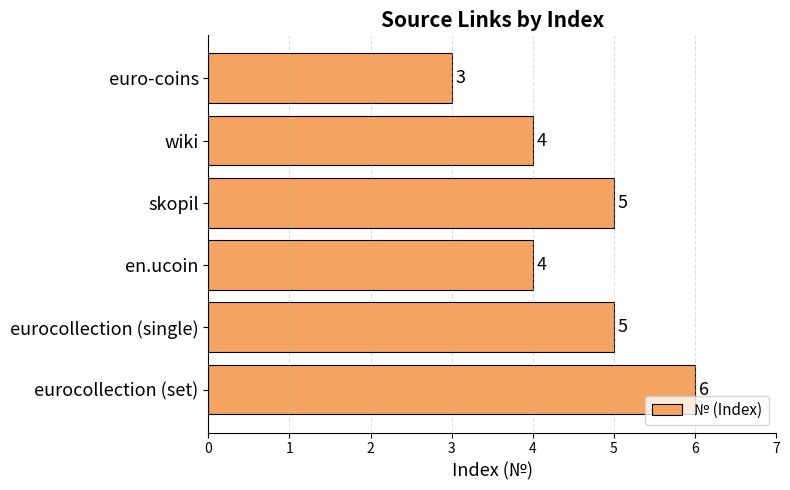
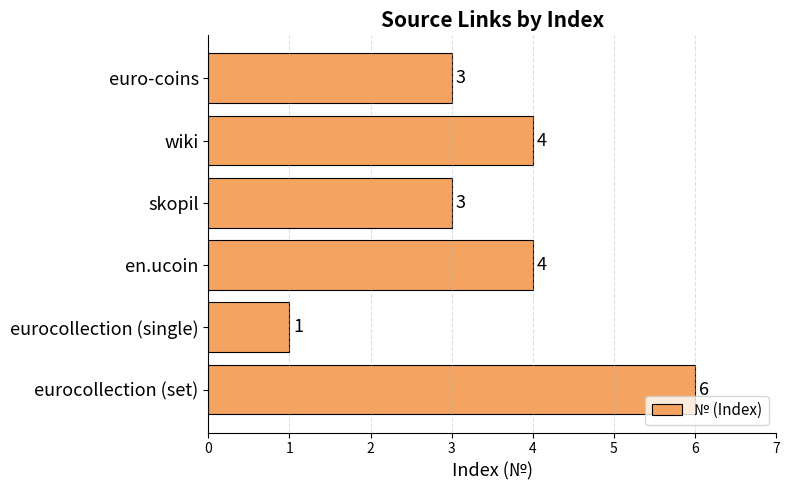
  {
    "euro-coins": 3,
    "wiki": 4,
-   "skopil": 5,
+   "skopil": 3,
    "en.ucoin": 4,
-   "eurocollection (single)": 5
+   "eurocollection (single)": 1
  }
